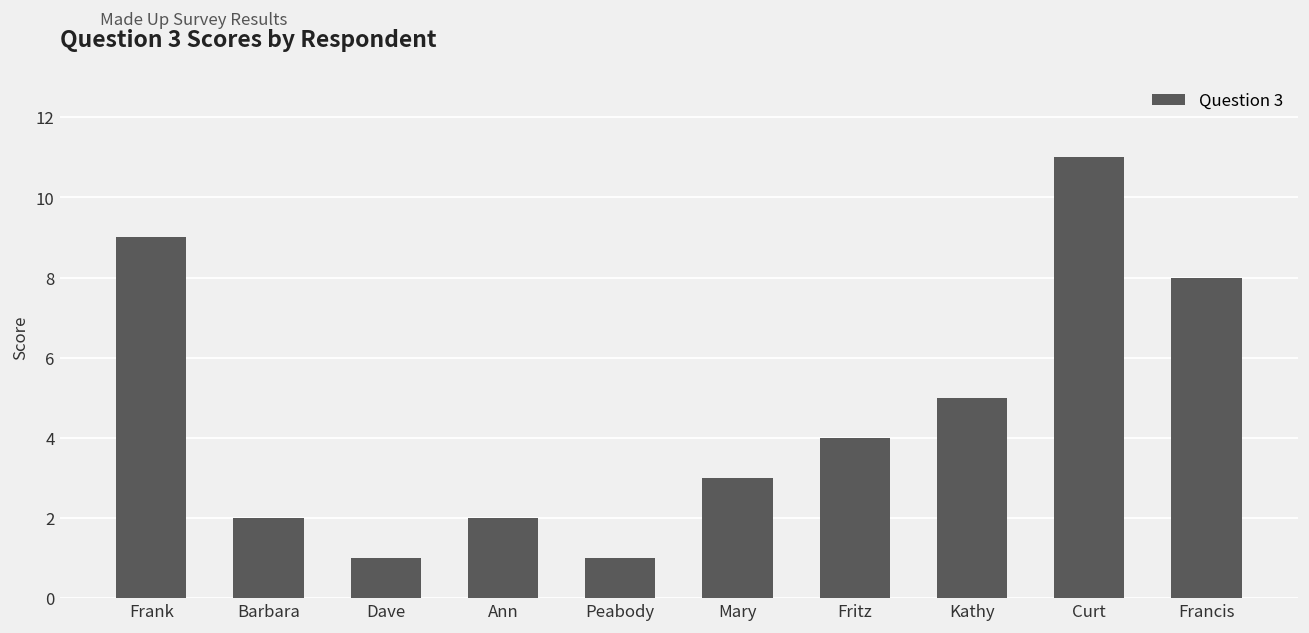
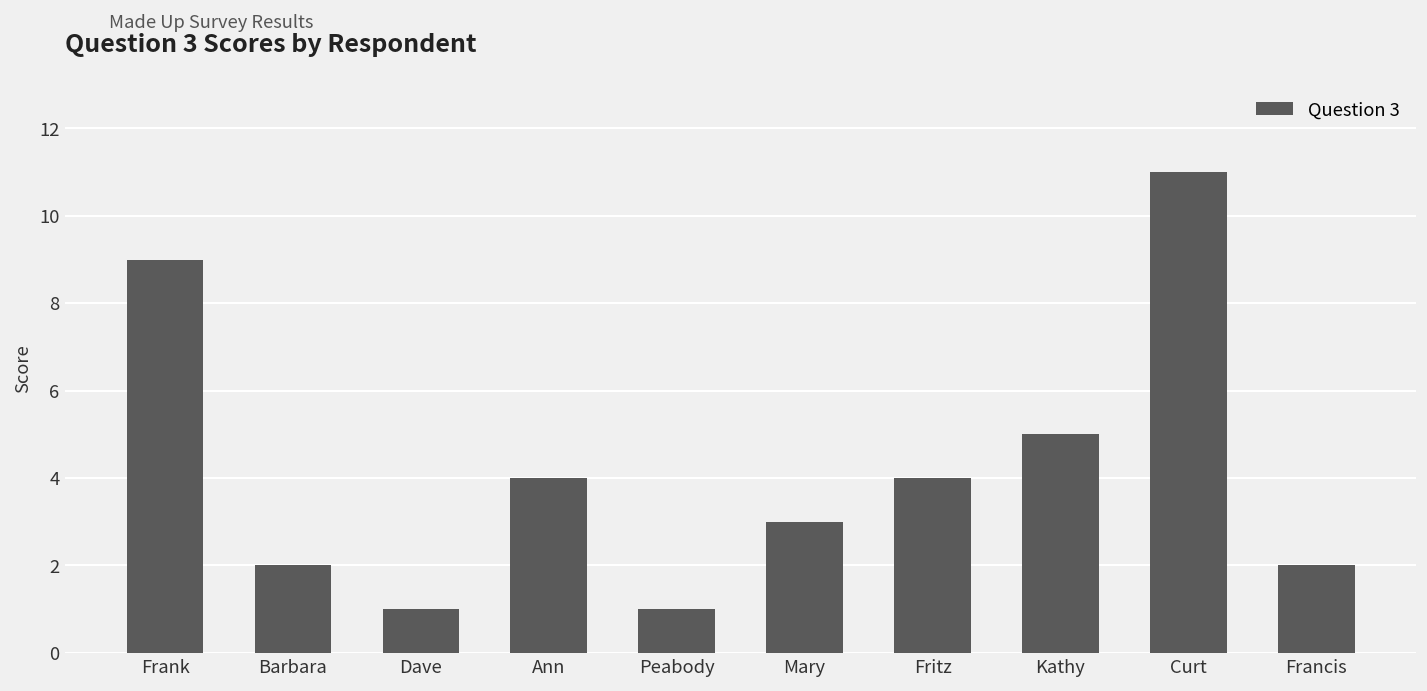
  {
    "Frank": 9,
    "Barbara": 2,
    "Dave": 1,
-   "Ann": 2,
+   "Ann": 4,
    "Peabody": 1,
    "Mary": 3,
    "Fritz": 4,
    "Kathy": 5,
    "Curt": 11,
-   "Francis": 8
+   "Francis": 2
  }
